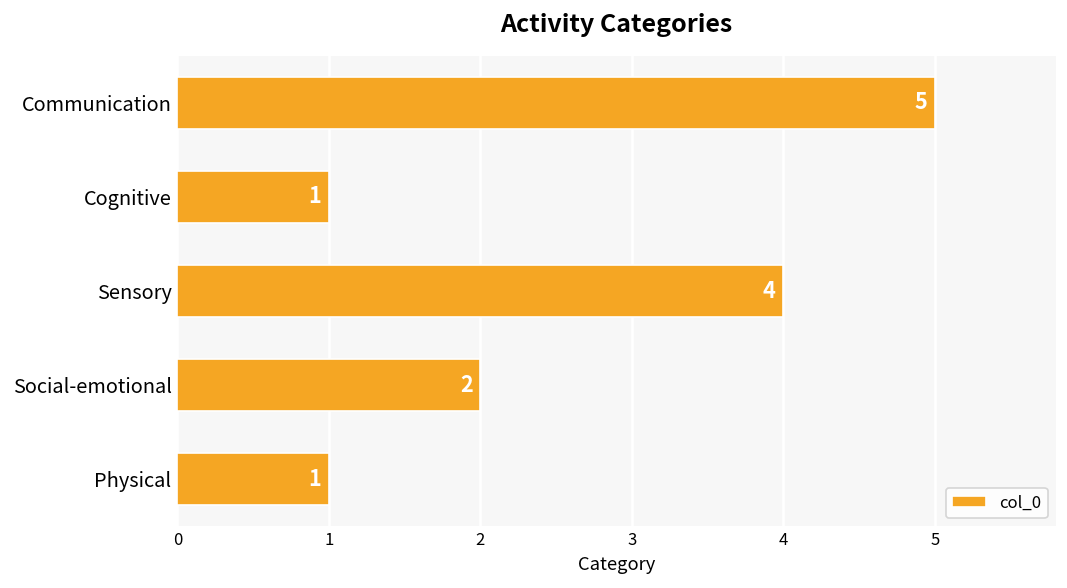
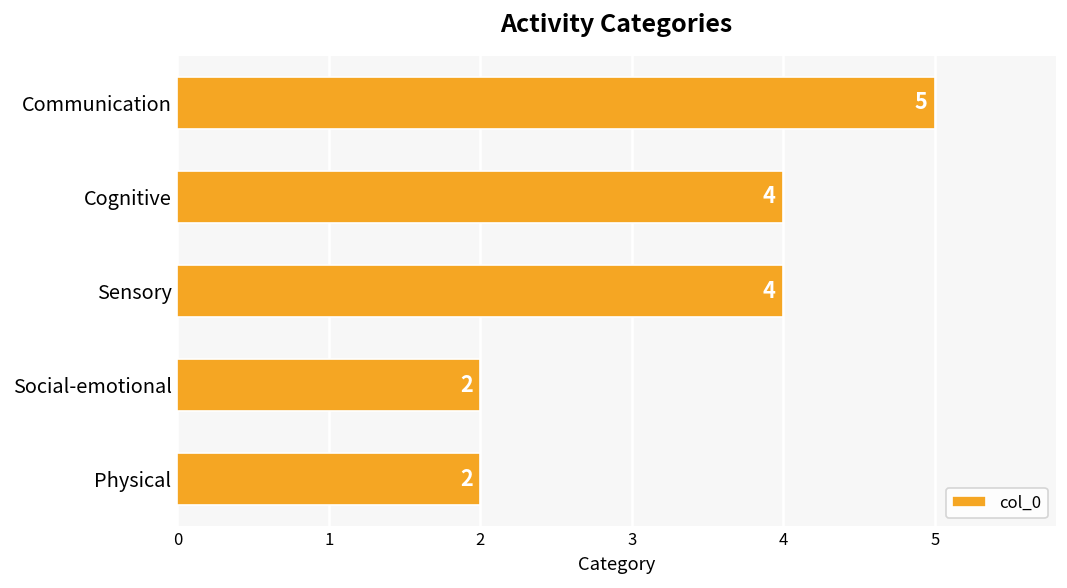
  {
    "Communication": 5,
-   "Cognitive": 1,
+   "Cognitive": 4,
    "Sensory": 4,
    "Social-emotional": 2,
-   "Physical": 1
+   "Physical": 2
  }
